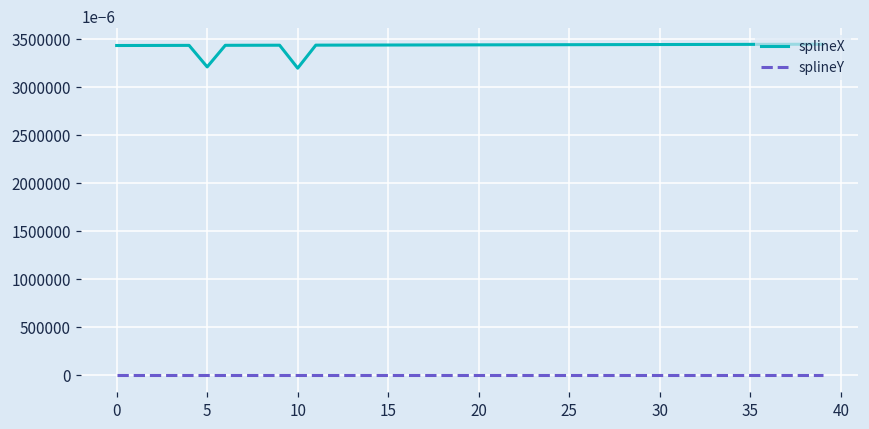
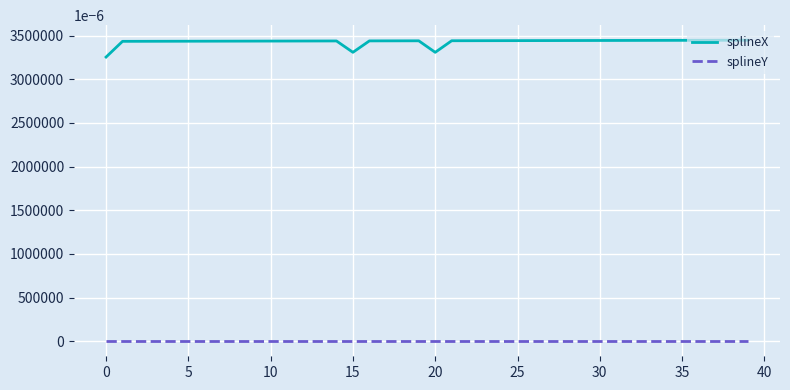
  {
    "splineX": {
-     "0": 3.4,
-     "5": 3.2,
-     "10": 3.2,
-     "15": 3.4,
-     "20": 3.4,
+     "0": 3.3,
+     "5": 3.4,
+     "10": 3.4,
+     "15": 3.3,
+     "20": 3.3,
      "25": 3.4,
      "30": 3.4,
      "35": 3.4
    },
    "splineY": {
      "0": 0.0,
      "5": 0.0,
      "10": 0.0,
      "15": 0.0,
      "20": 0.0,
      "25": 0.0,
      "30": 0.0,
      "35": 0.0
    }
  }
